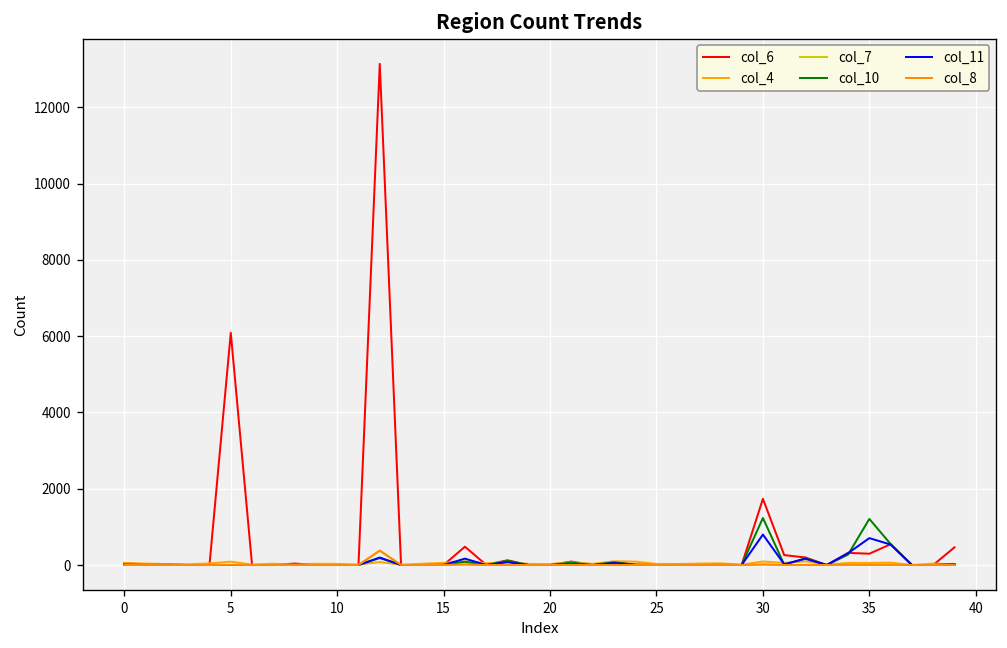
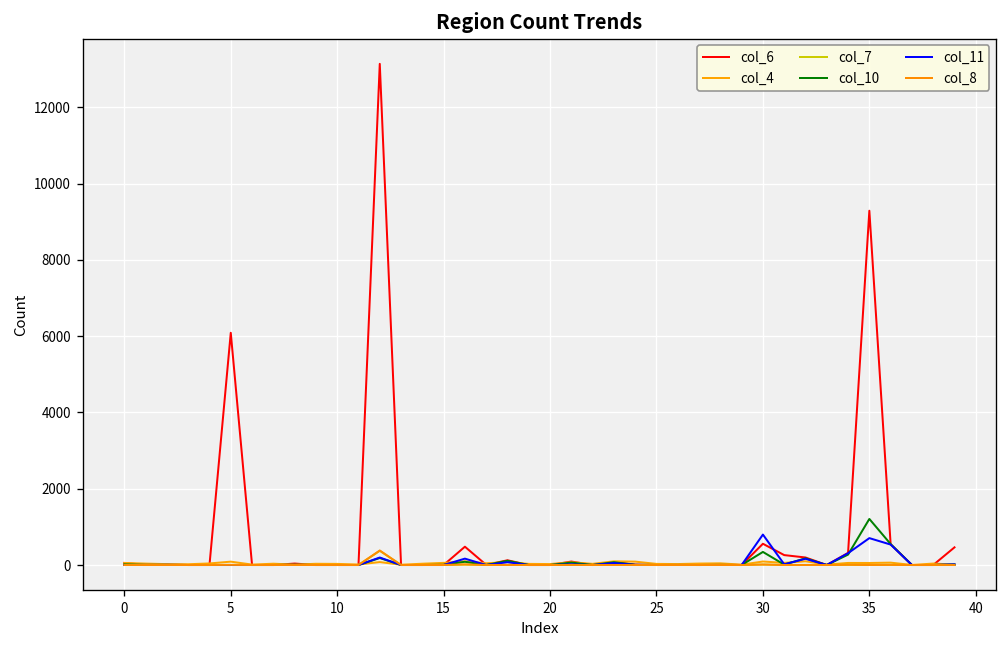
  {
    "col_6": {
      "5": 6100,
-     "30": 1700,
-     "35": 300
+     "30": 600,
+     "35": 9300
    },
    "col_10": {
-     "30": 1200,
+     "30": 300,
      "35": 1200
    },
    "col_11": {
      "30": 800,
      "35": 700
    }
  }
